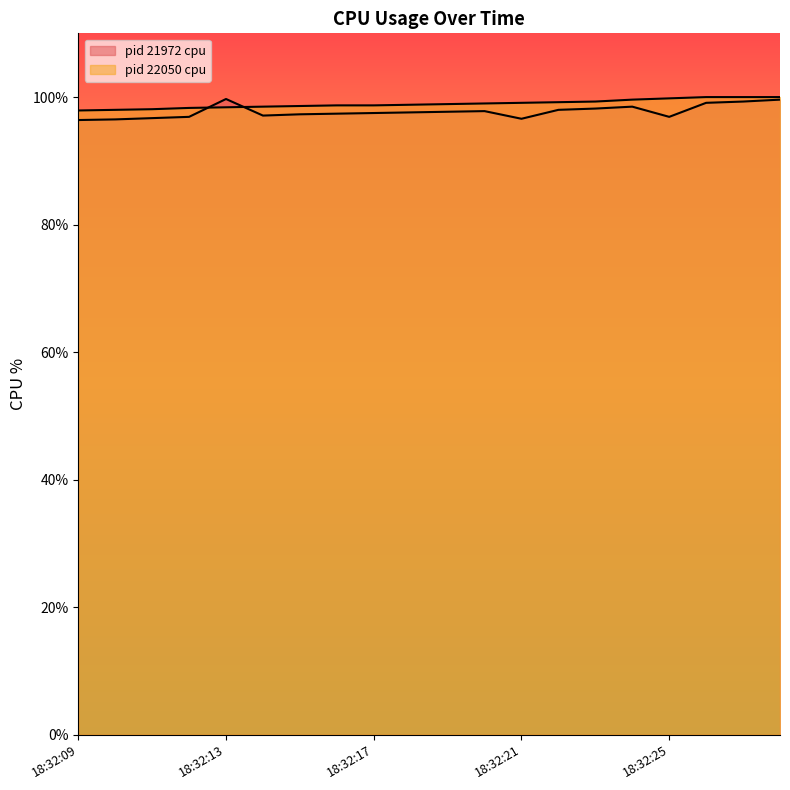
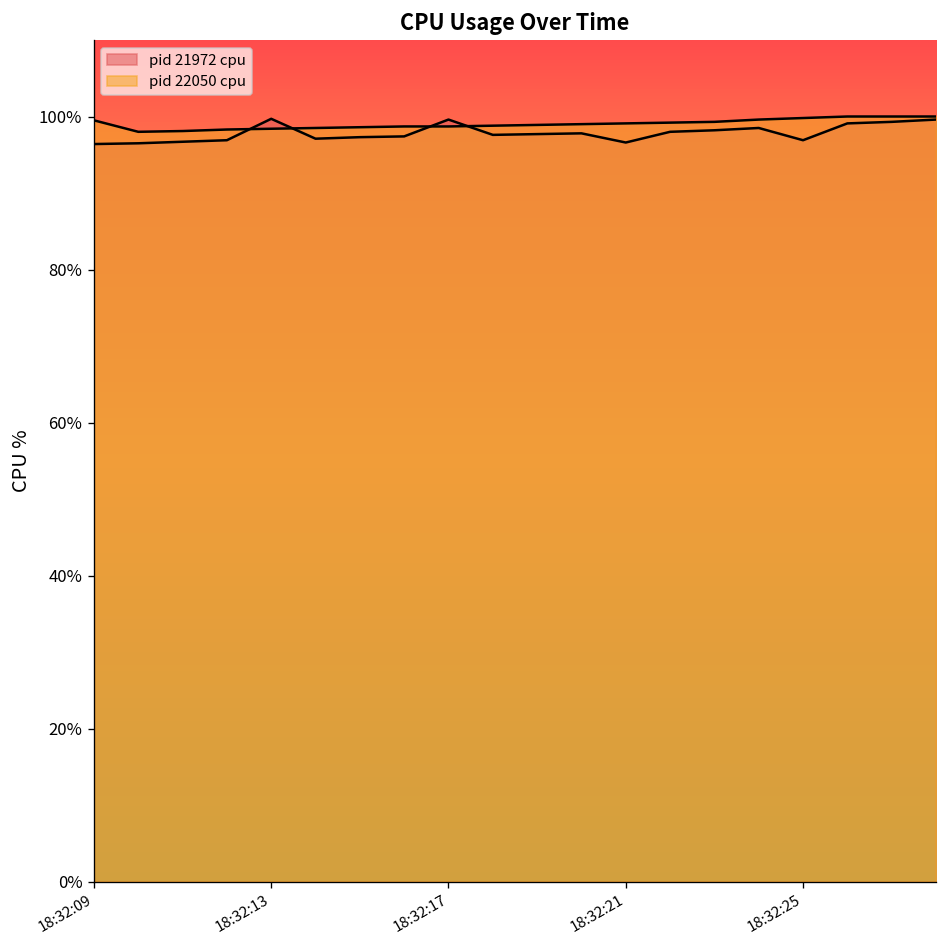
  {
    "pid 21972 cpu": {
      "18:32:09": "96%",
      "18:32:13": "100%",
-     "18:32:17": "98%",
+     "18:32:17": "100%",
      "18:32:21": "97%",
      "18:32:25": "97%"
    },
    "pid 22050 cpu": {
-     "18:32:09": "98%",
+     "18:32:09": "100%",
      "18:32:13": "98%",
      "18:32:17": "99%",
      "18:32:21": "99%",
      "18:32:25": "100%"
    }
  }
